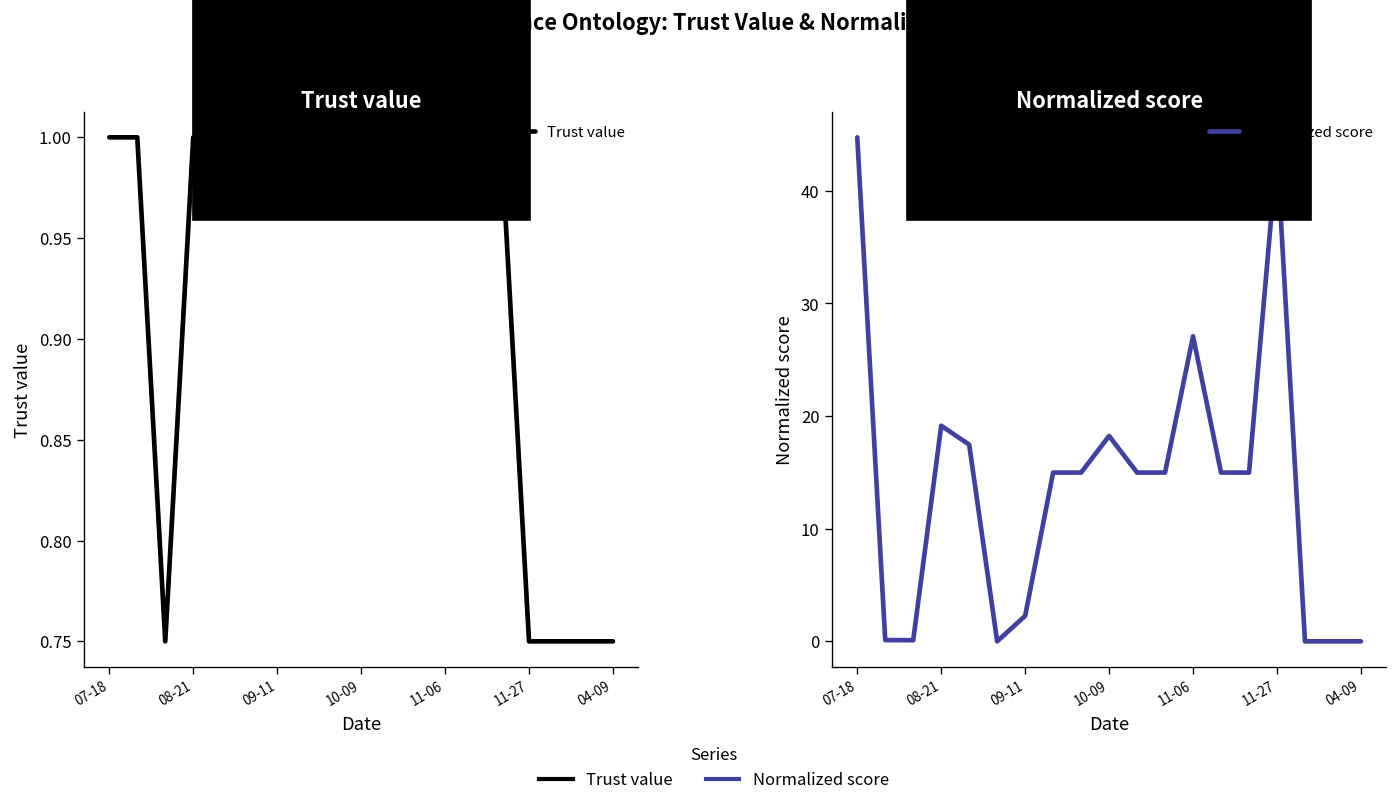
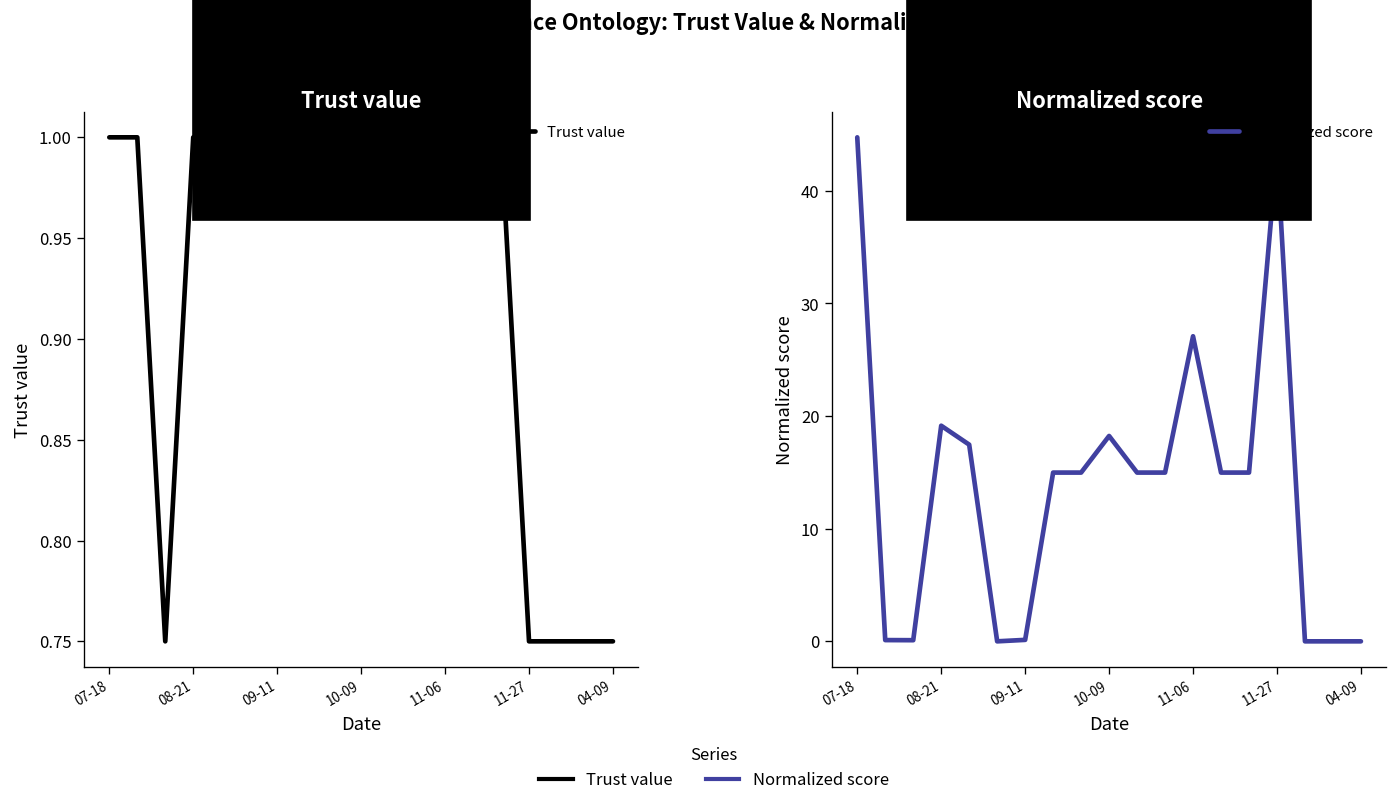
  {
    "Trust value": {
      "07-18": 1.000,
      "08-21": 1.000,
      "09-11": 1.000,
      "10-09": 1.000,
      "11-06": 1.000,
      "11-27": 0.750,
      "04-09": 0.750
    },
    "Normalized score": {
      "07-18": 45,
      "08-21": 19,
-     "09-11": 2,
+     "09-11": 0,
      "10-09": 18,
      "11-06": 27,
      "11-27": 44,
      "04-09": 0
    }
  }
